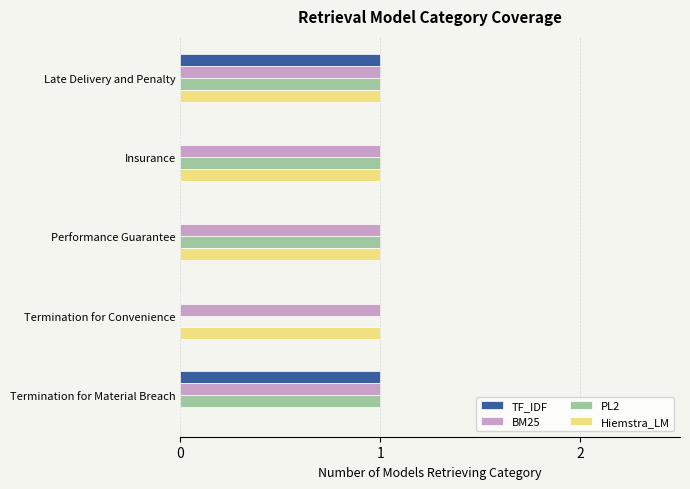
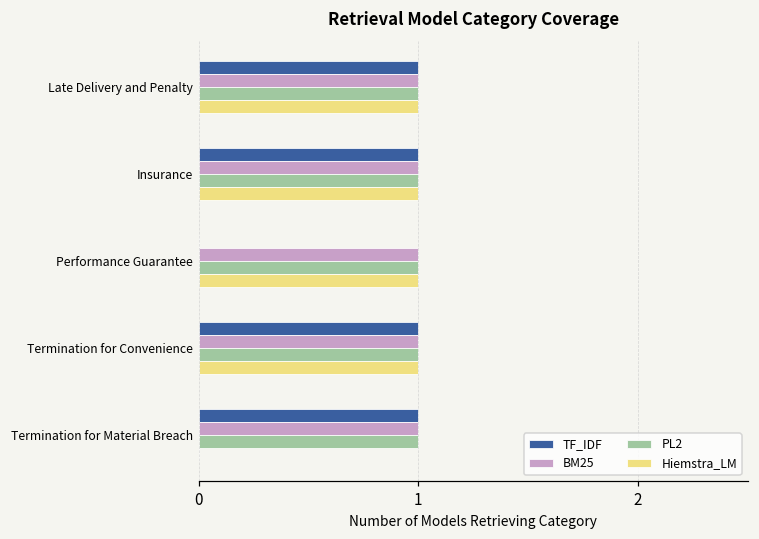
  {
    "TF_IDF": {
      "Late Delivery and Penalty": 1,
-     "Insurance": 0,
+     "Insurance": 1,
      "Performance Guarantee": 0,
-     "Termination for Convenience": 0,
+     "Termination for Convenience": 1,
      "Termination for Material Breach": 1
    },
    "BM25": {
      "Late Delivery and Penalty": 1,
      "Insurance": 1,
      "Performance Guarantee": 1,
      "Termination for Convenience": 1,
      "Termination for Material Breach": 1
    },
    "PL2": {
      "Late Delivery and Penalty": 1,
      "Insurance": 1,
      "Performance Guarantee": 1,
-     "Termination for Convenience": 0,
+     "Termination for Convenience": 1,
      "Termination for Material Breach": 1
    },
    "Hiemstra_LM": {
      "Late Delivery and Penalty": 1,
      "Insurance": 1,
      "Performance Guarantee": 1,
      "Termination for Convenience": 1,
      "Termination for Material Breach": 0
    }
  }
